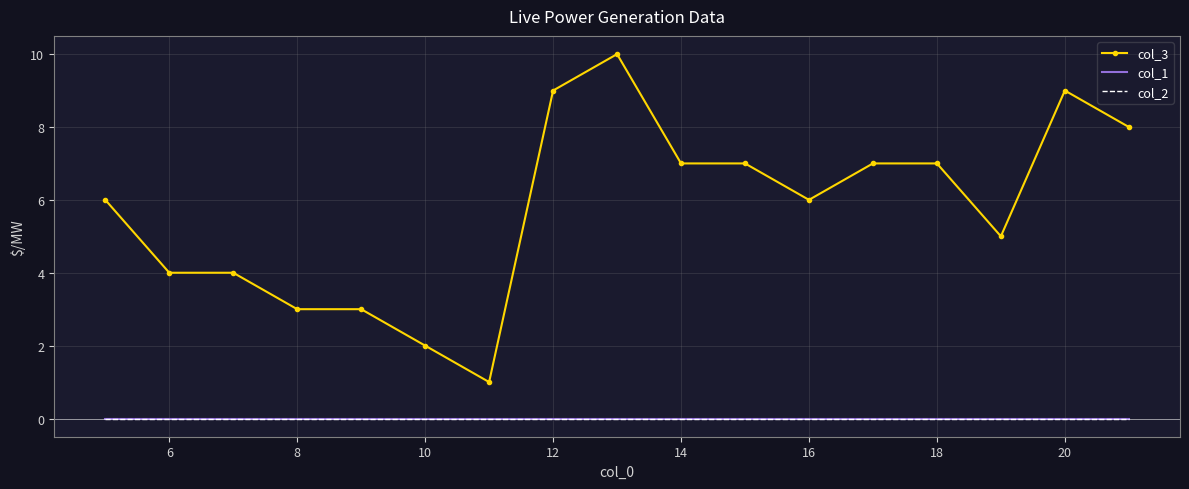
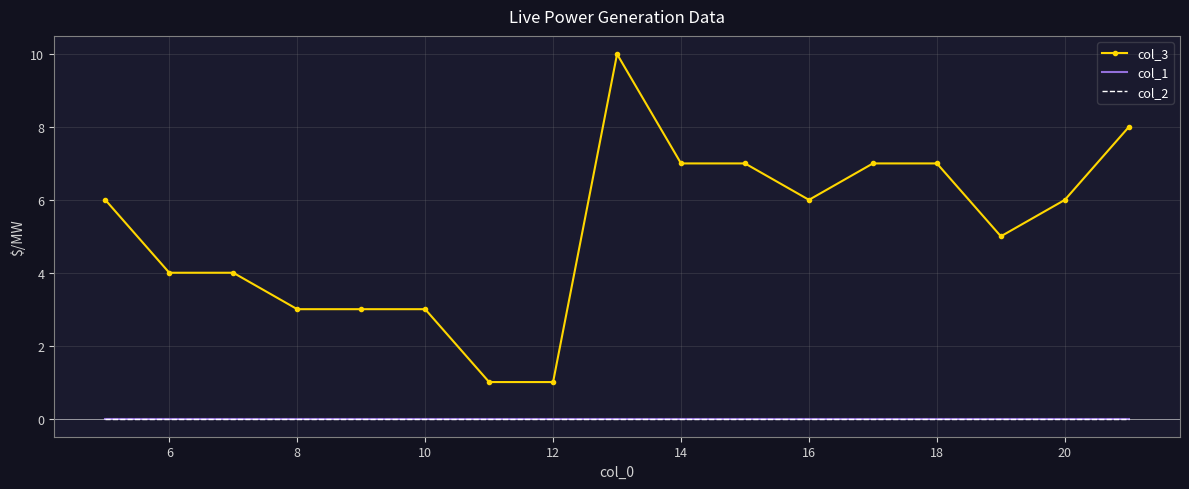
  {
    "col_3": {
      "6": 4,
      "8": 3,
-     "10": 2,
-     "12": 9,
+     "10": 3,
+     "12": 1,
      "14": 7,
      "16": 6,
      "18": 7,
-     "20": 9
+     "20": 6
    },
    "col_2": {
      "6": 0,
      "8": 0,
      "10": 0,
      "12": 0,
      "14": 0,
      "16": 0,
      "18": 0,
      "20": 0
    }
  }
